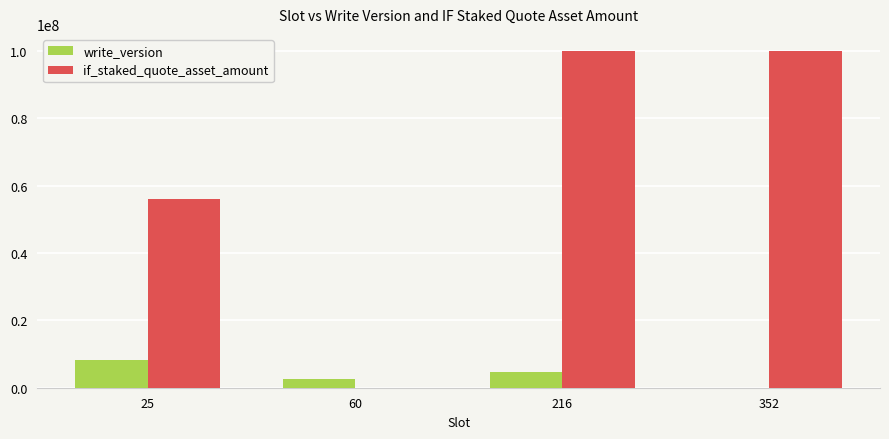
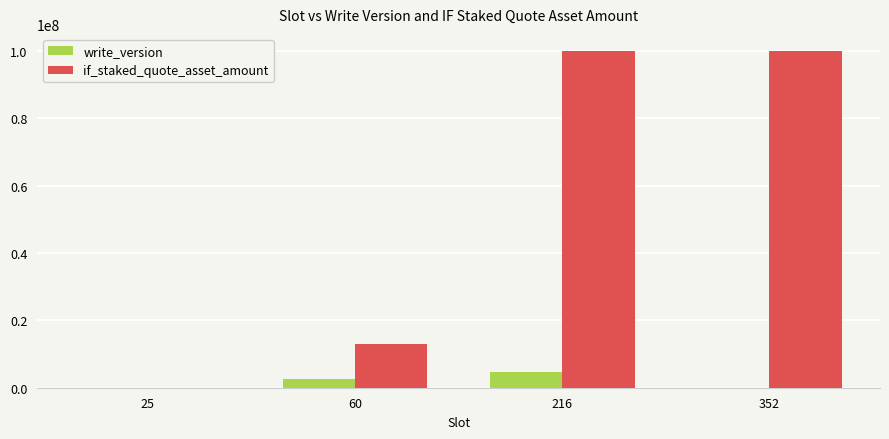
  {
    "write_version": {
-     "25": 8000000,
+     "25": 0,
      "60": 3000000,
      "216": 5000000
    },
    "if_staked_quote_asset_amount": {
-     "25": 56000000,
-     "60": 0,
+     "25": 0,
+     "60": 13000000,
      "216": 100000000,
      "352": 100000000
    }
  }
